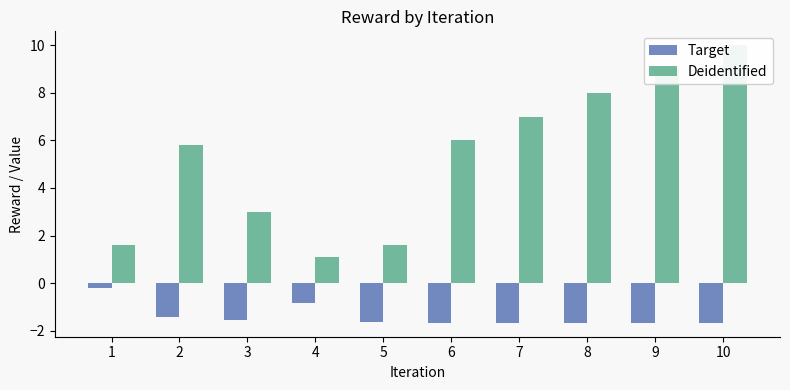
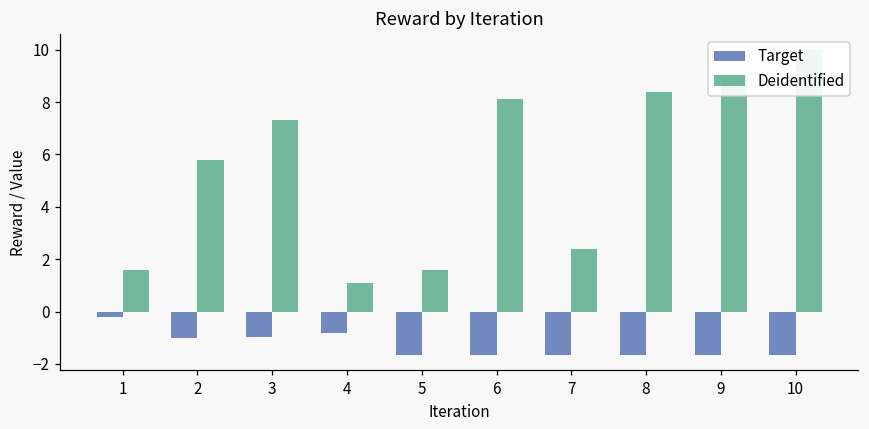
  {
    "Target": {
      "1": -0.2,
-     "2": -1.4,
-     "3": -1.6,
+     "2": -1.0,
+     "3": -1.0,
      "4": -0.8,
      "5": -1.6,
      "6": -1.7,
      "7": -1.7,
      "8": -1.7,
      "9": -1.7,
      "10": -1.7
    },
    "Deidentified": {
      "1": 1.6,
      "2": 5.8,
-     "3": 3.0,
+     "3": 7.3,
      "4": 1.1,
      "5": 1.6,
-     "6": 6.0,
-     "7": 7.0,
-     "8": 8.0
+     "6": 8.1,
+     "7": 2.4,
+     "8": 8.4
    }
  }
